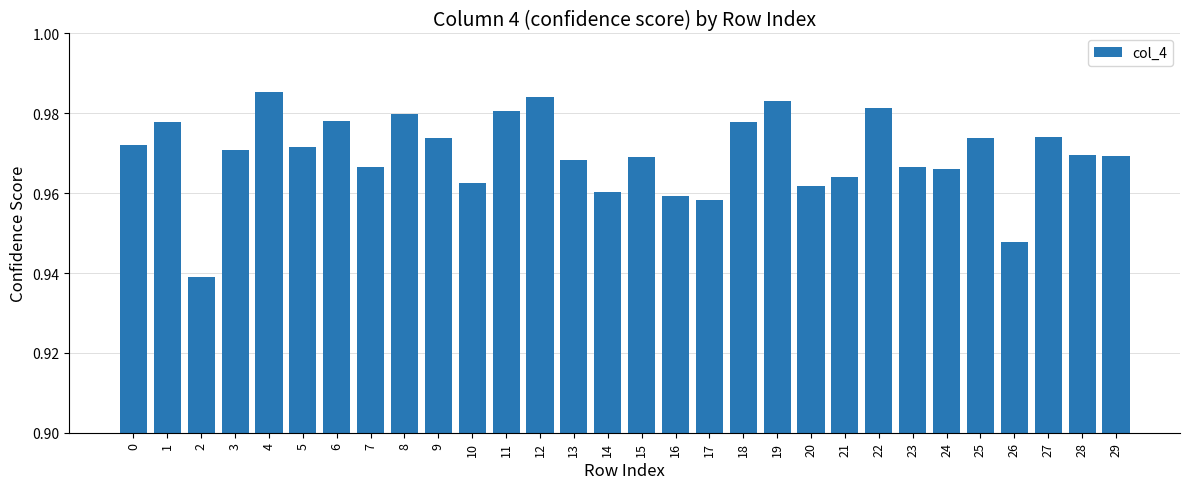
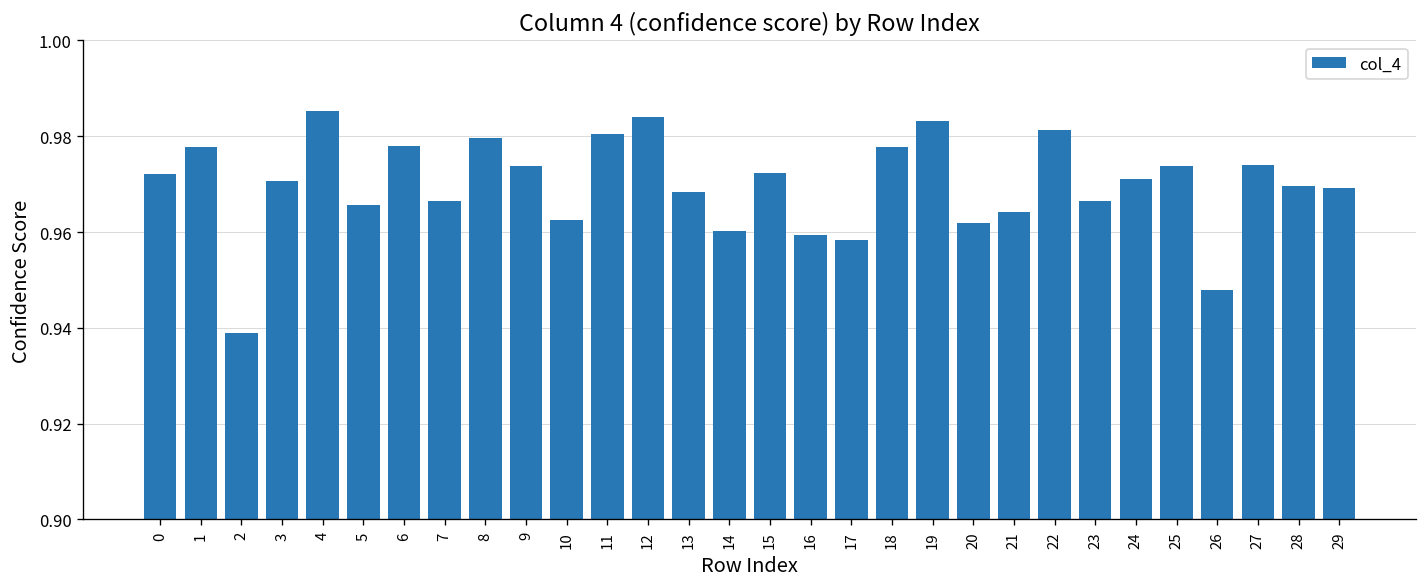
  {
    "0": 0.972,
    "1": 0.978,
    "2": 0.939,
    "3": 0.971,
    "4": 0.985,
-   "5": 0.972,
+   "5": 0.966,
    "6": 0.978,
    "7": 0.966,
    "8": 0.980,
    "9": 0.974,
    "10": 0.962,
    "11": 0.980,
    "12": 0.984,
    "13": 0.968,
    "14": 0.960,
-   "15": 0.969,
+   "15": 0.972,
    "16": 0.959,
    "17": 0.958,
    "18": 0.978,
    "19": 0.983,
    "20": 0.962,
    "21": 0.964,
    "22": 0.981,
    "23": 0.966,
-   "24": 0.966,
+   "24": 0.971,
    "25": 0.974,
    "26": 0.948,
    "27": 0.974,
    "28": 0.970,
    "29": 0.969
  }
